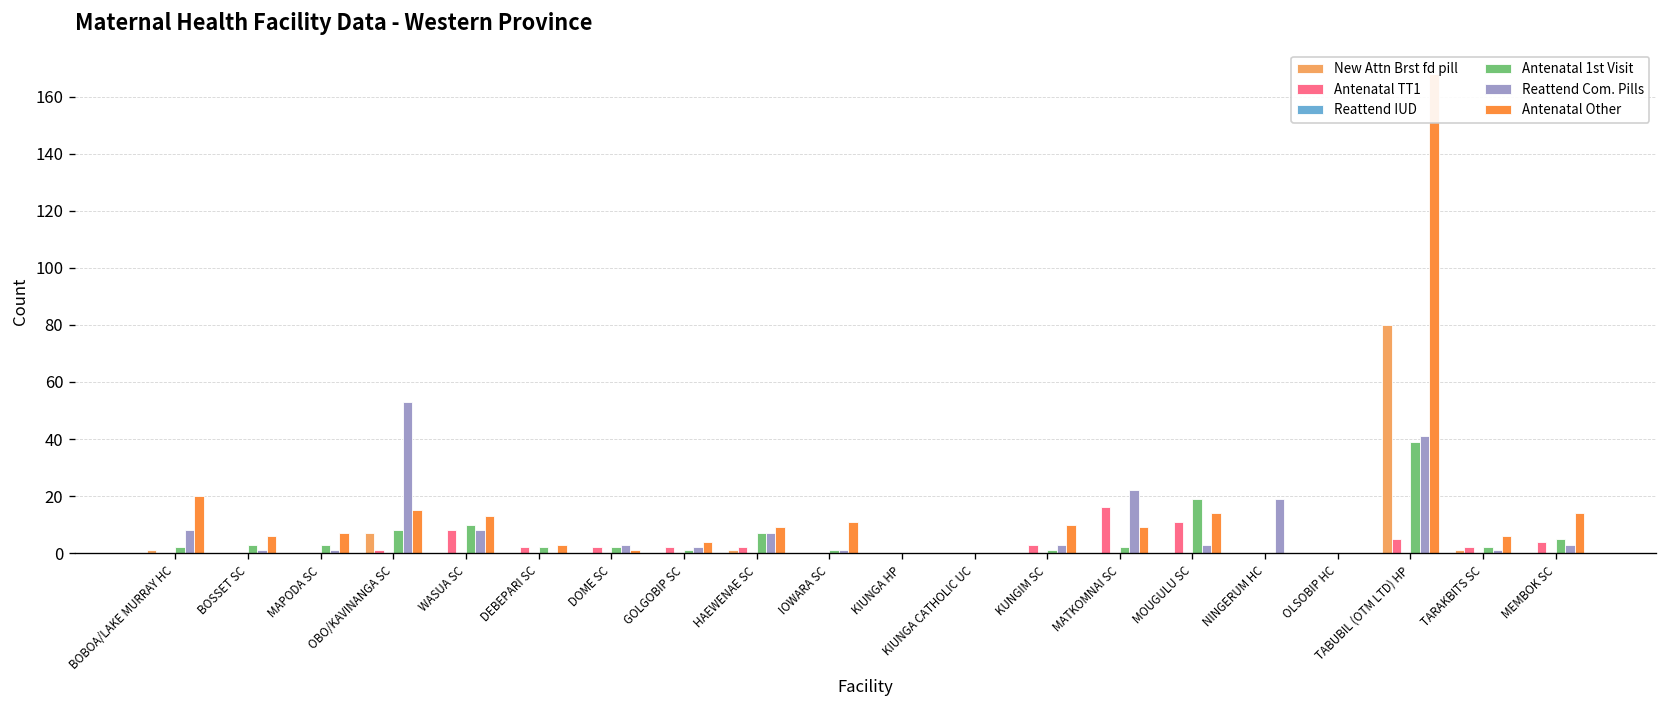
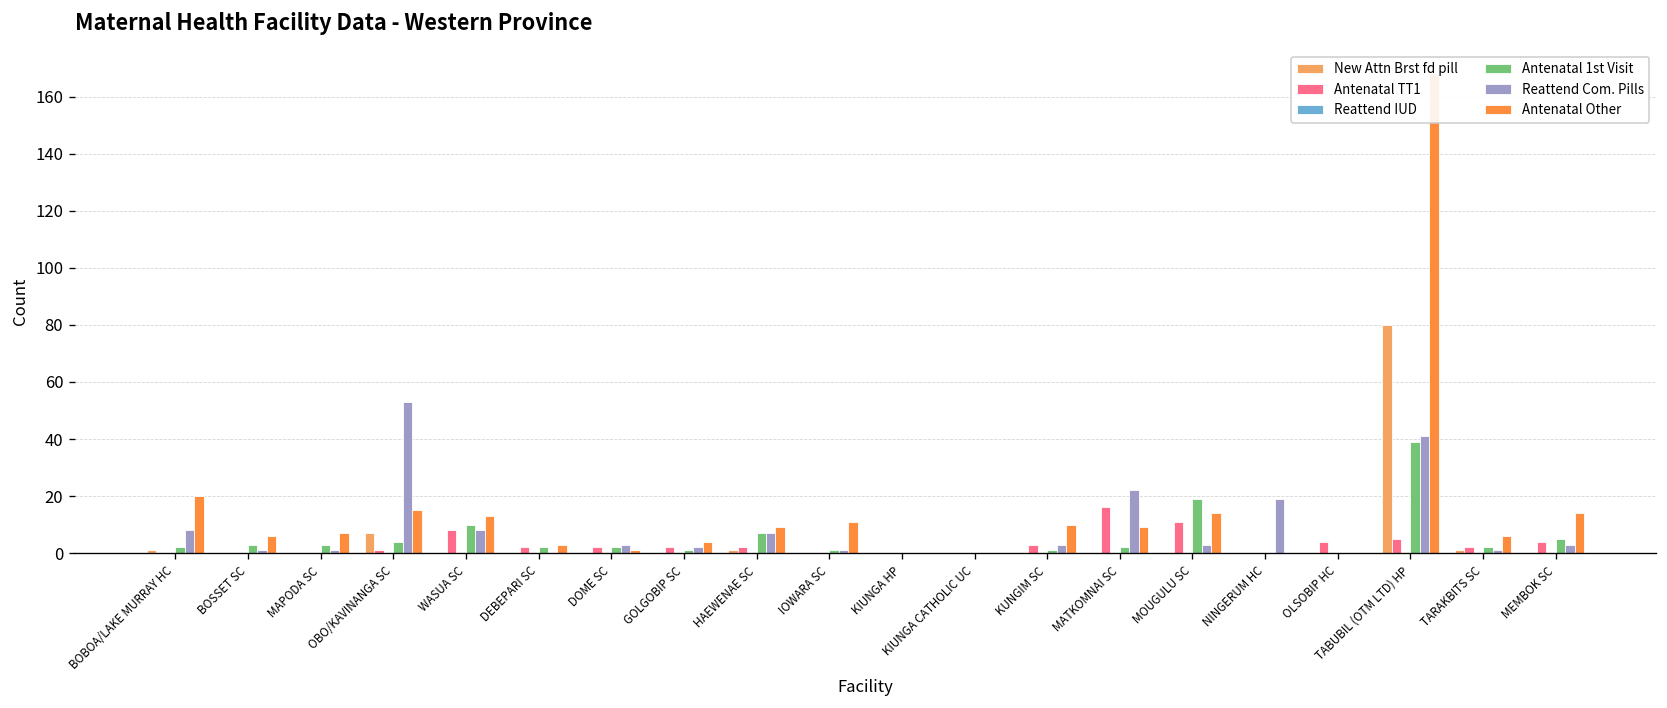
  {
    "Antenatal TT1": {
      "BOBOA/LAKE MURRAY HC": 0,
      "BOSSET SC": 0,
      "MAPODA SC": 0,
      "WASUA SC": 8,
      "DEBEPARI SC": 2,
      "DOME SC": 2,
      "GOLGOBIP SC": 2,
      "HAEWENAE SC": 2,
      "IOWARA SC": 0,
      "KIUNGA HP": 0,
      "KIUNGA CATHOLIC UC": 0,
      "KUNGIM SC": 3,
      "MATKOMNAI SC": 16,
      "MOUGULU SC": 11,
      "NINGERUM HC": 0,
-     "OLSOBIP HC": 0,
+     "OLSOBIP HC": 4,
      "TABUBIL (OTM LTD) HP": 5,
      "TARAKBITS SC": 2,
      "MEMBOK SC": 4
    },
    "Antenatal 1st Visit": {
      "BOBOA/LAKE MURRAY HC": 2,
      "BOSSET SC": 3,
      "MAPODA SC": 3,
-     "OBO/KAVINANGA SC": 8,
+     "OBO/KAVINANGA SC": 4,
      "WASUA SC": 10,
      "DEBEPARI SC": 2,
      "DOME SC": 2,
      "HAEWENAE SC": 7,
      "KIUNGA HP": 0,
      "KIUNGA CATHOLIC UC": 0,
      "MATKOMNAI SC": 2,
      "MOUGULU SC": 19,
      "NINGERUM HC": 0,
      "OLSOBIP HC": 0,
      "TABUBIL (OTM LTD) HP": 39,
      "TARAKBITS SC": 2,
      "MEMBOK SC": 5
    }
  }
